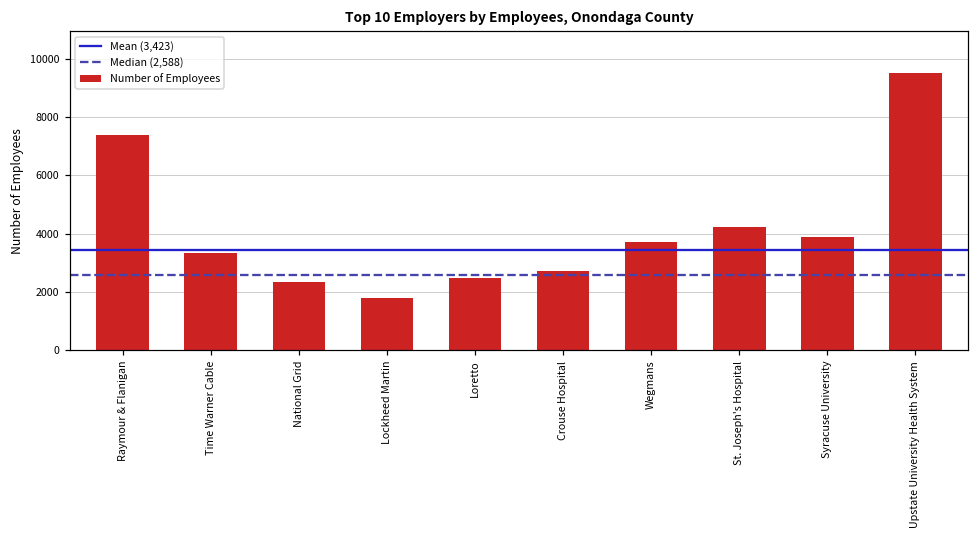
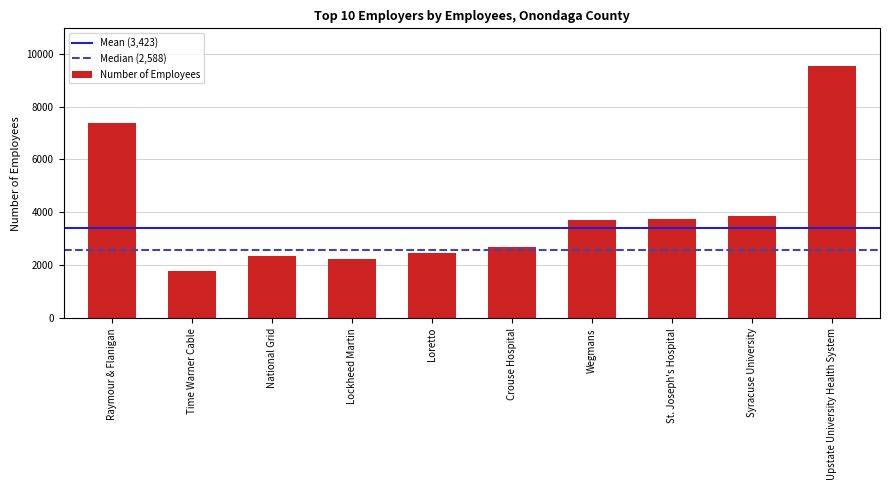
  {
    "Raymour & Flanigan": 7400,
-   "Time Warner Cable": 3300,
+   "Time Warner Cable": 1800,
    "National Grid": 2400,
-   "Lockheed Martin": 1800,
+   "Lockheed Martin": 2300,
    "Loretto": 2500,
    "Crouse Hospital": 2700,
    "Wegmans": 3700,
-   "St. Joseph's Hospital": 4200,
+   "St. Joseph's Hospital": 3700,
    "Syracuse University": 3900,
    "Upstate University Health System": 9500
  }
